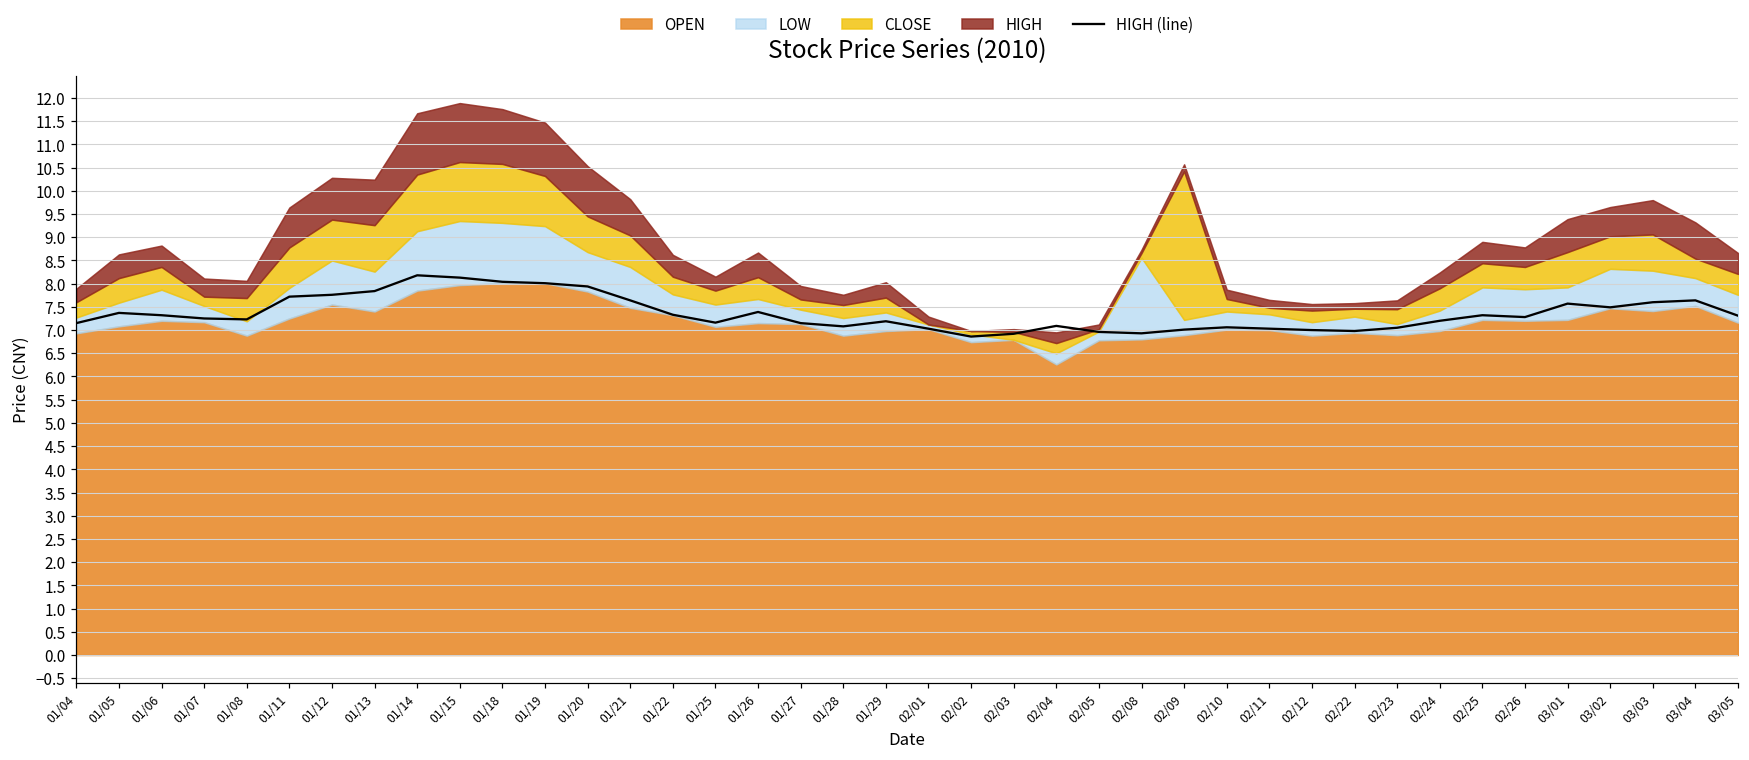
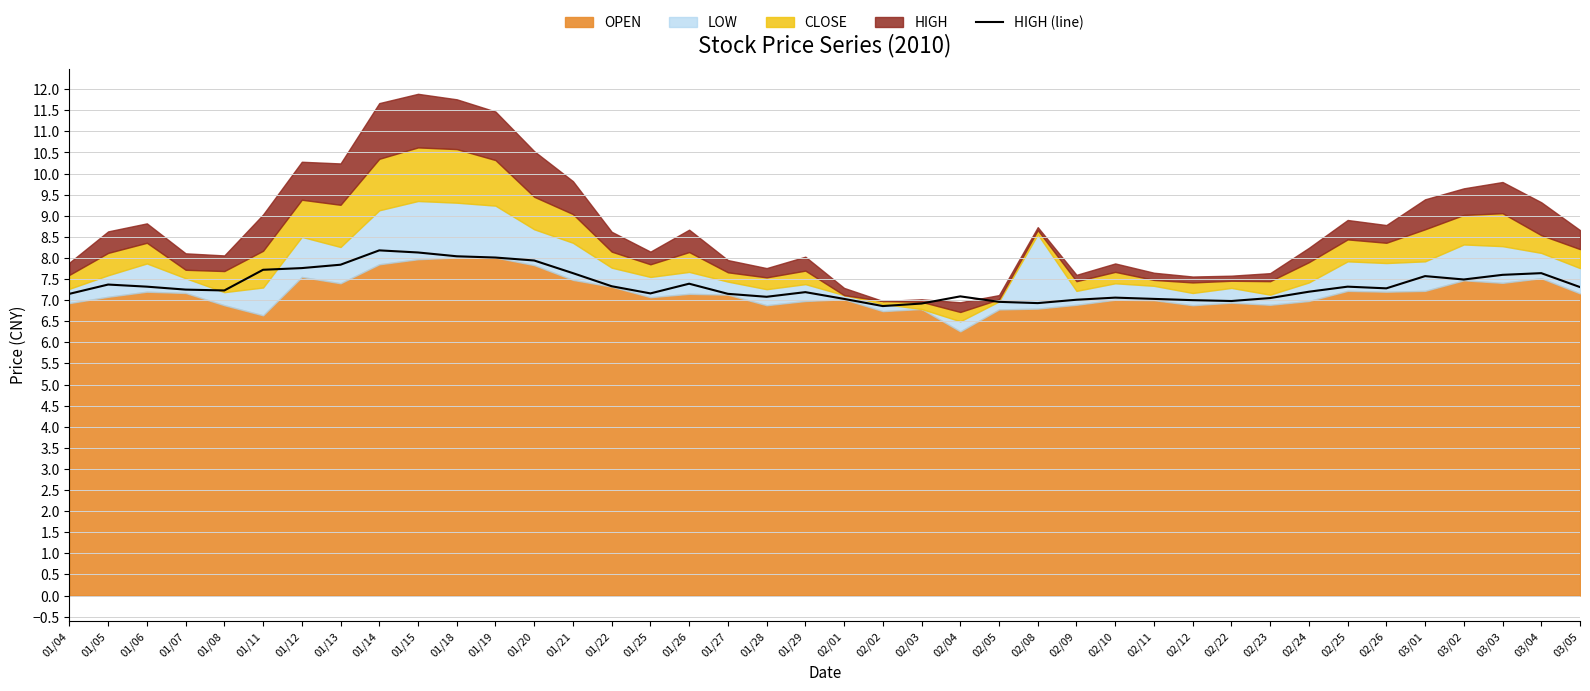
  {
    "HIGH (line)": {
      "01/04": 7.2,
      "01/05": 7.4,
      "01/06": 7.3,
      "01/07": 7.3,
      "01/11": 7.7,
      "01/12": 7.8,
      "01/13": 7.8,
      "01/14": 8.2,
      "01/15": 8.1,
      "01/20": 7.9,
      "01/21": 7.6,
      "01/25": 7.2,
      "01/26": 7.4,
      "01/28": 7.1,
      "01/29": 7.2,
      "02/04": 7.1,
      "02/08": 6.9,
      "02/09": 7.0,
      "02/12": 7.0,
      "02/23": 7.1,
      "02/24": 7.2,
      "02/25": 7.3,
      "02/26": 7.3,
      "03/01": 7.6,
      "03/03": 7.6,
      "03/04": 7.6,
      "03/05": 7.3
    },
    "OPEN": {
      "01/04": 6.9,
      "01/05": 7.1,
      "01/06": 7.2,
      "01/07": 7.2,
      "01/08": 6.9,
-     "01/11": 7.3,
+     "01/11": 6.6,
      "01/12": 7.6,
      "01/13": 7.4,
      "01/14": 7.9,
      "01/15": 8.0,
      "01/20": 7.8,
      "01/21": 7.5,
      "01/25": 7.1,
      "01/26": 7.2,
      "01/28": 6.9,
      "01/29": 7.0,
      "02/02": 6.7,
      "02/04": 6.3,
      "02/05": 6.8,
      "02/08": 6.8,
      "02/09": 6.9,
      "02/12": 6.9,
      "02/23": 6.9,
      "02/24": 7.0,
      "02/25": 7.2,
      "02/26": 7.2,
      "03/01": 7.2,
      "03/03": 7.4,
      "03/04": 7.5,
      "03/05": 7.2
    },
    "LOW": {
      "01/04": 0.3,
      "01/05": 0.5,
      "01/06": 0.7,
      "01/07": 0.3,
      "01/11": 0.7,
      "01/12": 1.0,
      "01/13": 0.9,
      "01/14": 1.3,
      "01/15": 1.4,
      "01/18": 1.3,
      "01/19": 1.2,
      "01/20": 0.8,
      "01/21": 0.9,
      "01/22": 0.5,
      "01/25": 0.5,
      "01/26": 0.5,
      "01/27": 0.3,
      "01/28": 0.4,
      "01/29": 0.4,
      "02/04": 0.2,
      "02/08": 1.8,
      "02/09": 0.3,
      "02/10": 0.4,
      "02/11": 0.3,
      "02/12": 0.3,
      "02/22": 0.3,
      "02/23": 0.2,
      "02/24": 0.4,
      "02/25": 0.7,
      "02/26": 0.7,
      "03/01": 0.7,
      "03/02": 0.9,
      "03/03": 0.9,
      "03/04": 0.6,
      "03/05": 0.6
    },
    "CLOSE": {
      "01/04": 0.3,
      "01/05": 0.5,
      "01/06": 0.5,
      "01/07": 0.2,
      "01/08": 0.5,
      "01/11": 0.9,
      "01/12": 0.9,
      "01/13": 1.0,
      "01/14": 1.2,
      "01/15": 1.3,
      "01/18": 1.3,
      "01/19": 1.1,
      "01/20": 0.8,
      "01/21": 0.7,
      "01/22": 0.4,
      "01/25": 0.3,
      "01/26": 0.5,
      "01/27": 0.2,
      "01/28": 0.3,
      "01/29": 0.3,
      "02/04": 0.2,
      "02/08": 0.1,
-     "02/09": 3.2,
+     "02/09": 0.2,
      "02/10": 0.3,
      "02/11": 0.1,
      "02/12": 0.3,
      "02/22": 0.2,
      "02/23": 0.3,
      "02/24": 0.5,
      "02/25": 0.5,
      "02/26": 0.5,
      "03/01": 0.8,
      "03/02": 0.7,
      "03/03": 0.8,
      "03/04": 0.4,
      "03/05": 0.5
    },
    "HIGH": {
      "01/04": 0.3,
      "01/05": 0.5,
      "01/06": 0.5,
      "01/07": 0.4,
      "01/08": 0.4,
      "01/11": 0.9,
      "01/12": 0.9,
      "01/13": 1.0,
      "01/14": 1.3,
      "01/15": 1.3,
      "01/18": 1.2,
      "01/19": 1.1,
      "01/20": 1.1,
      "01/21": 0.8,
      "01/22": 0.5,
      "01/25": 0.3,
      "01/26": 0.5,
      "01/27": 0.3,
      "01/28": 0.2,
      "01/29": 0.3,
      "02/01": 0.2,
      "02/04": 0.2,
      "02/05": 0.1,
      "02/08": 0.1,
      "02/09": 0.1,
      "02/10": 0.2,
      "02/11": 0.2,
      "02/12": 0.1,
      "02/22": 0.1,
      "02/23": 0.2,
      "02/24": 0.3,
      "02/25": 0.5,
      "02/26": 0.4,
      "03/01": 0.7,
      "03/02": 0.6,
      "03/03": 0.7,
      "03/04": 0.8,
      "03/05": 0.4
    }
  }
